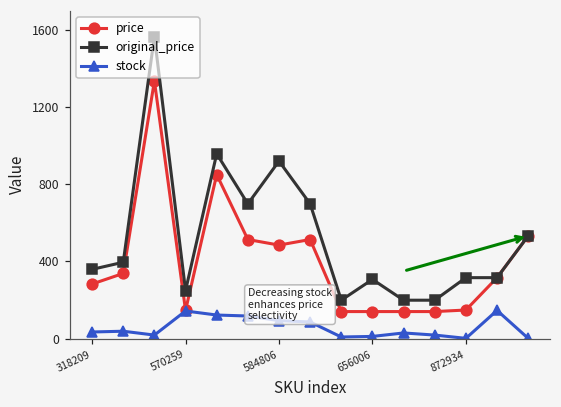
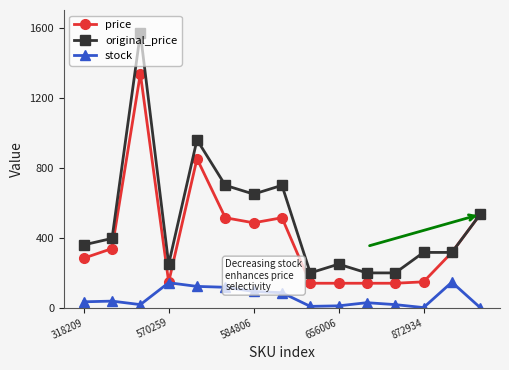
  {
    "price": {
      "318209": 280,
      "584806": 490,
      "656006": 140,
      "872934": 150
    },
    "original_price": {
      "318209": 360,
      "570259": 250,
-     "584806": 920,
-     "656006": 310,
+     "584806": 650,
+     "656006": 250,
      "872934": 320
    },
    "stock": {
      "318209": 30,
      "656006": 10,
      "872934": 0
    }
  }
